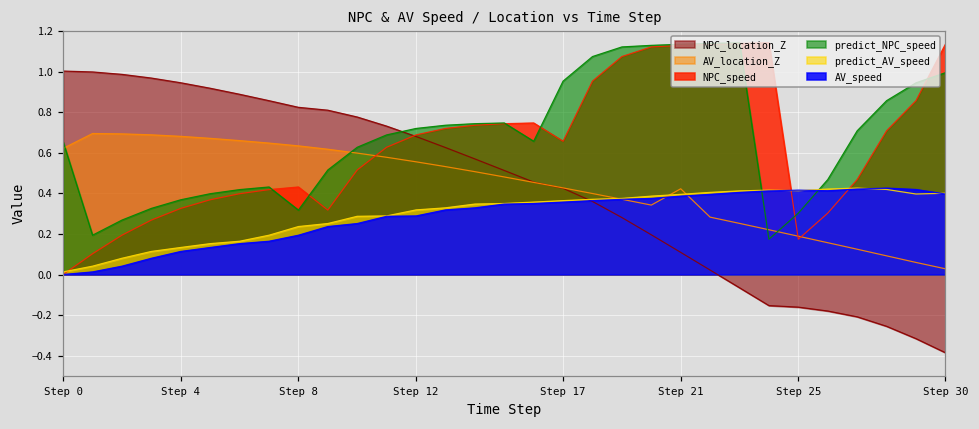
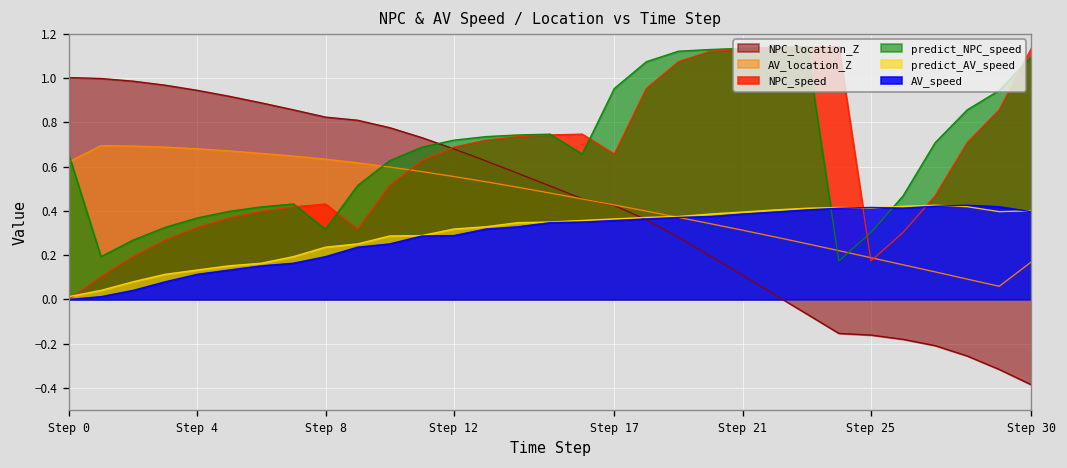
  {
    "AV_location_Z": {
      "Step 0": 0.62,
      "Step 4": 0.68,
      "Step 8": 0.63,
      "Step 12": 0.56,
-     "Step 21": 0.42,
+     "Step 21": 0.31,
      "Step 25": 0.19,
-     "Step 30": 0.03
+     "Step 30": 0.17
    },
    "NPC_speed": {
      "Step 4": 0.33,
      "Step 8": 0.43,
      "Step 17": 0.66,
      "Step 25": 0.17,
      "Step 30": 1.14
    },
    "predict_NPC_speed": {
      "Step 0": 0.65,
      "Step 4": 0.37,
      "Step 8": 0.32,
      "Step 12": 0.72,
      "Step 17": 0.95,
      "Step 25": 0.30,
-     "Step 30": 1.00
+     "Step 30": 1.10
    },
    "predict_AV_speed": {
      "Step 4": 0.13,
      "Step 8": 0.24,
      "Step 12": 0.32
    },
    "AV_speed": {
      "Step 4": 0.11,
      "Step 8": 0.19,
      "Step 12": 0.29
    }
  }
